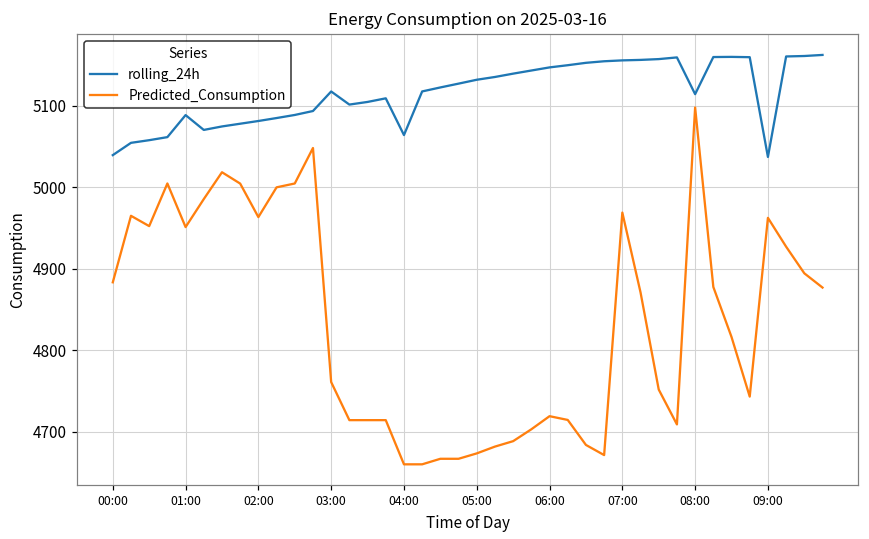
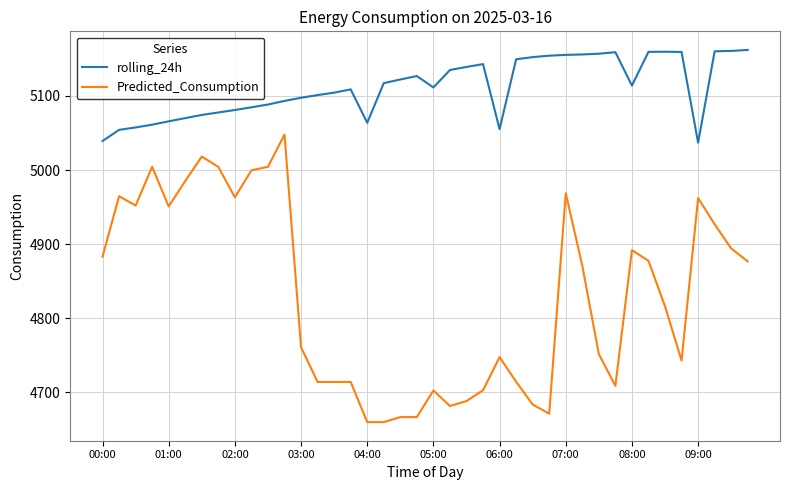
  {
    "rolling_24h": {
      "00:00": 5040,
-     "01:00": 5090,
+     "01:00": 5070,
      "02:00": 5080,
-     "03:00": 5120,
+     "03:00": 5100,
      "04:00": 5060,
-     "05:00": 5130,
-     "06:00": 5150,
+     "05:00": 5110,
+     "06:00": 5060,
      "07:00": 5160,
      "08:00": 5110,
      "09:00": 5040
    },
    "Predicted_Consumption": {
      "00:00": 4880,
      "01:00": 4950,
      "02:00": 4960,
      "03:00": 4760,
      "04:00": 4660,
-     "05:00": 4670,
-     "06:00": 4720,
+     "05:00": 4700,
+     "06:00": 4750,
      "07:00": 4970,
-     "08:00": 5100,
+     "08:00": 4890,
      "09:00": 4960
    }
  }
